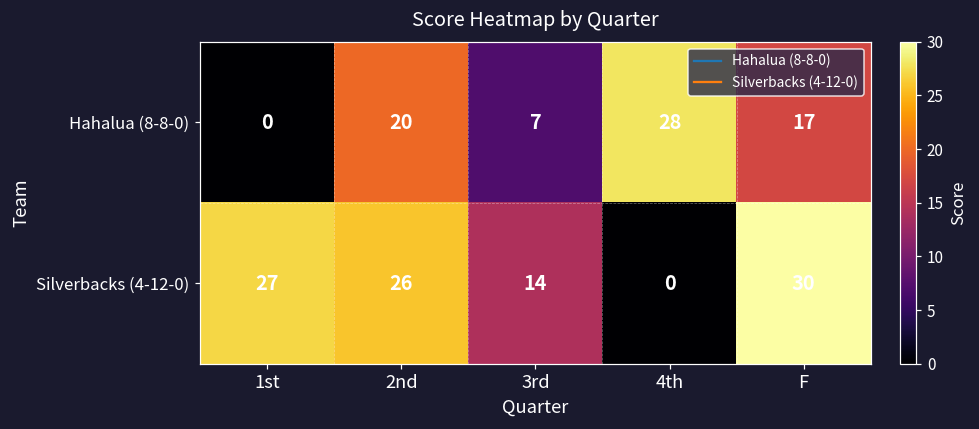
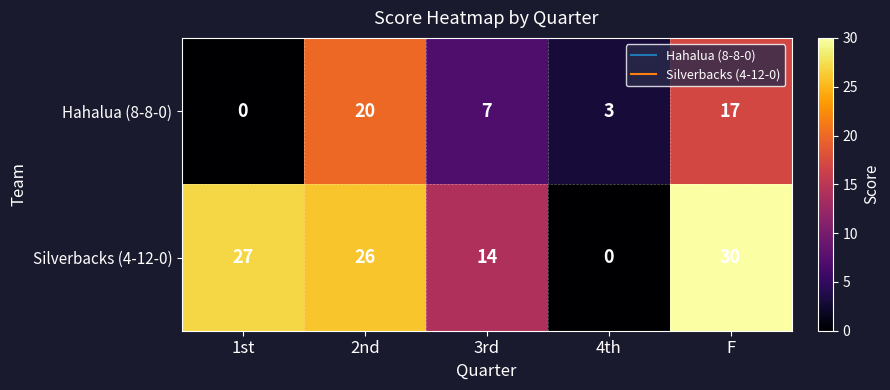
  {
    "Hahalua (8-8-0)": {
      "1st": 0,
      "2nd": 20,
      "3rd": 7,
-     "4th": 28,
+     "4th": 3,
      "F": 17
    },
    "Silverbacks (4-12-0)": {
      "1st": 27,
      "2nd": 26,
      "3rd": 14,
      "4th": 0,
      "F": 30
    }
  }
